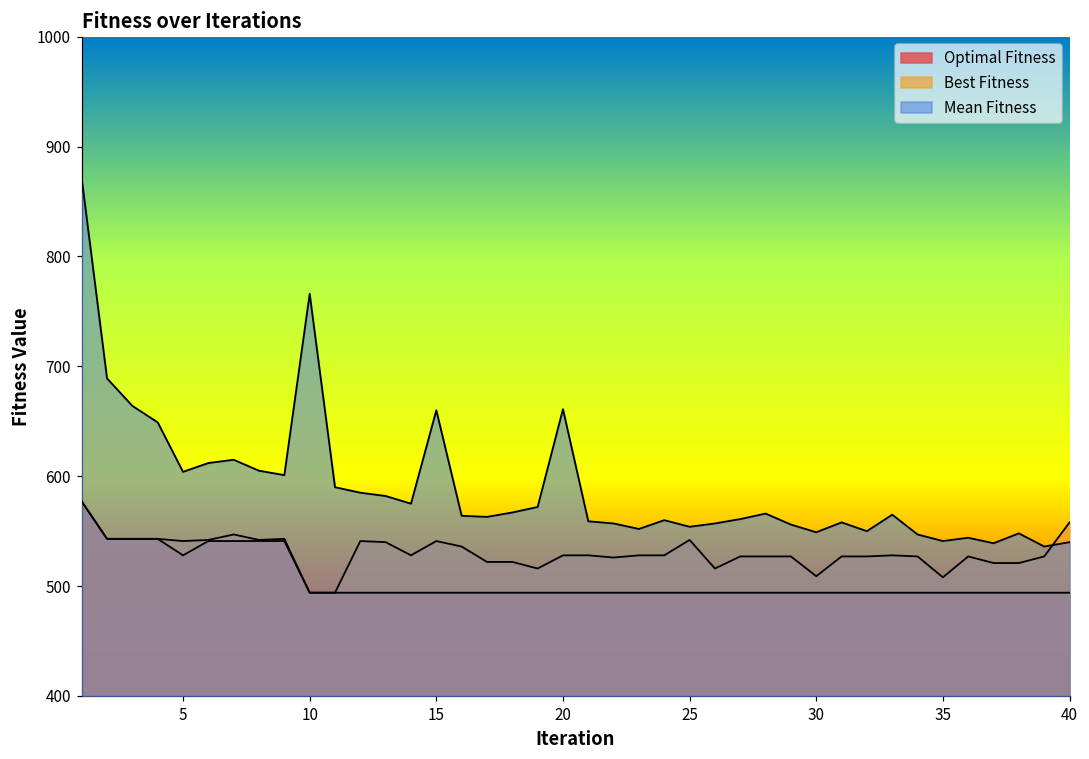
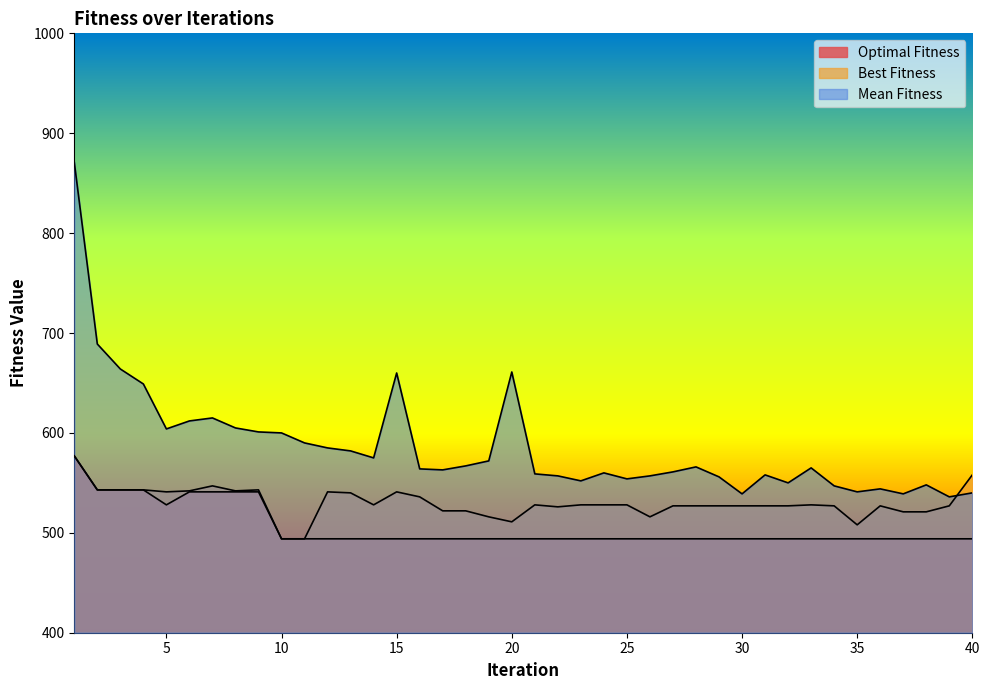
  {
    "Optimal Fitness": {
      "5": 530,
      "15": 490,
      "20": 490,
      "25": 490,
      "30": 490,
      "35": 490,
      "40": 490
    },
    "Best Fitness": {
      "5": 540,
      "15": 540,
-     "20": 530,
-     "25": 540,
-     "30": 510,
+     "20": 510,
+     "25": 530,
+     "30": 530,
      "35": 510,
      "40": 560
    },
    "Mean Fitness": {
      "5": 600,
-     "10": 770,
+     "10": 600,
      "15": 660,
      "20": 660,
      "25": 550,
-     "30": 550,
+     "30": 540,
      "35": 540,
      "40": 540
    }
  }
